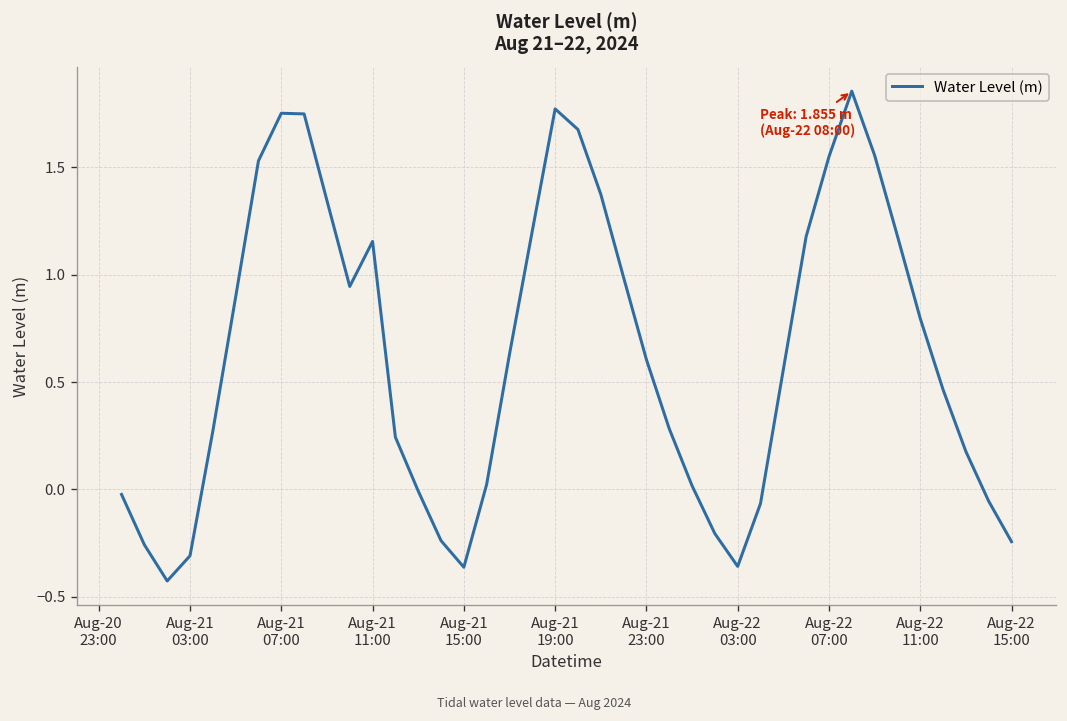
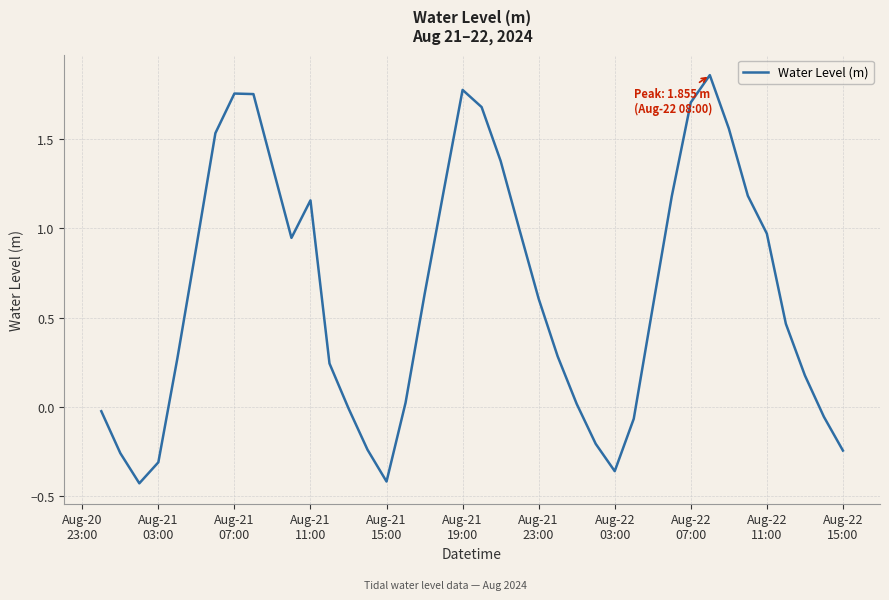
  {
    "Aug-21 03:00": -0.31,
    "Aug-21 07:00": 1.75,
    "Aug-21 11:00": 1.16,
-   "Aug-21 15:00": -0.36,
+   "Aug-21 15:00": -0.42,
    "Aug-21 19:00": 1.77,
    "Aug-21 23:00": 0.61,
    "Aug-22 03:00": -0.36,
-   "Aug-22 07:00": 1.55,
-   "Aug-22 11:00": 0.80,
+   "Aug-22 07:00": 1.70,
+   "Aug-22 11:00": 0.97,
    "Aug-22 15:00": -0.24
  }
